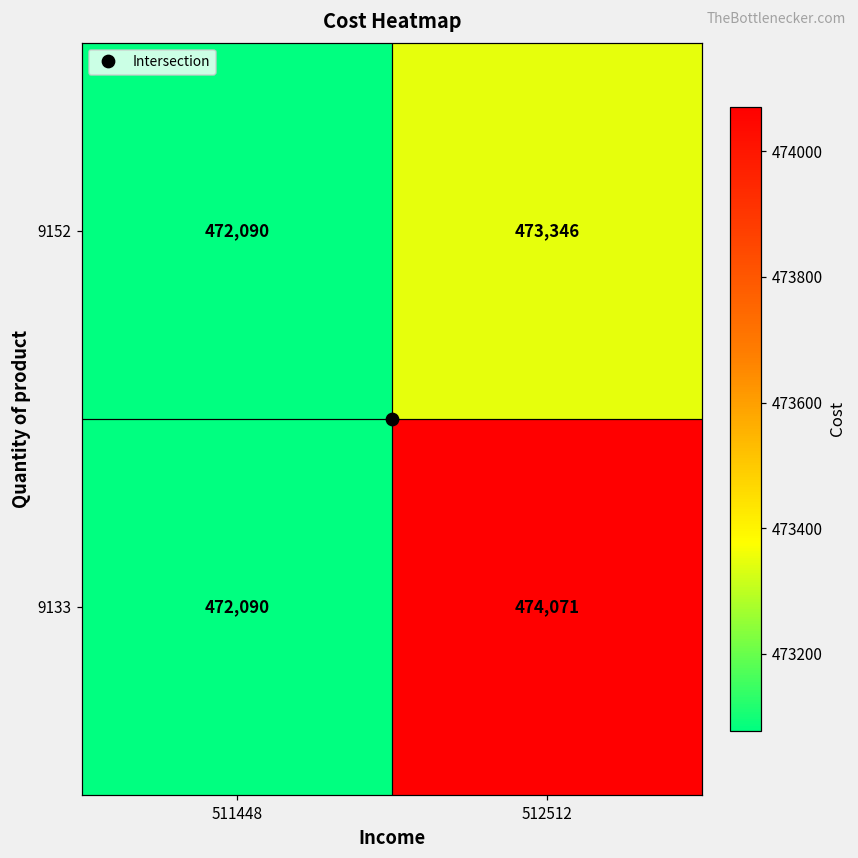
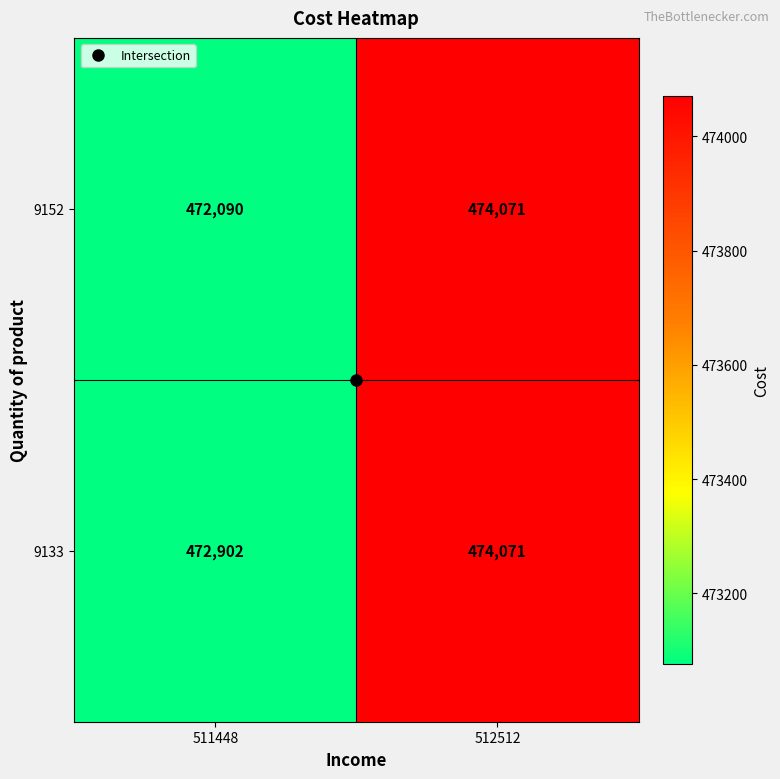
  {
    "9152": {
      "511448": "472,090",
-     "512512": "473,346"
+     "512512": "474,071"
    },
    "9133": {
-     "511448": "472,090",
+     "511448": "472,902",
      "512512": "474,071"
    }
  }
